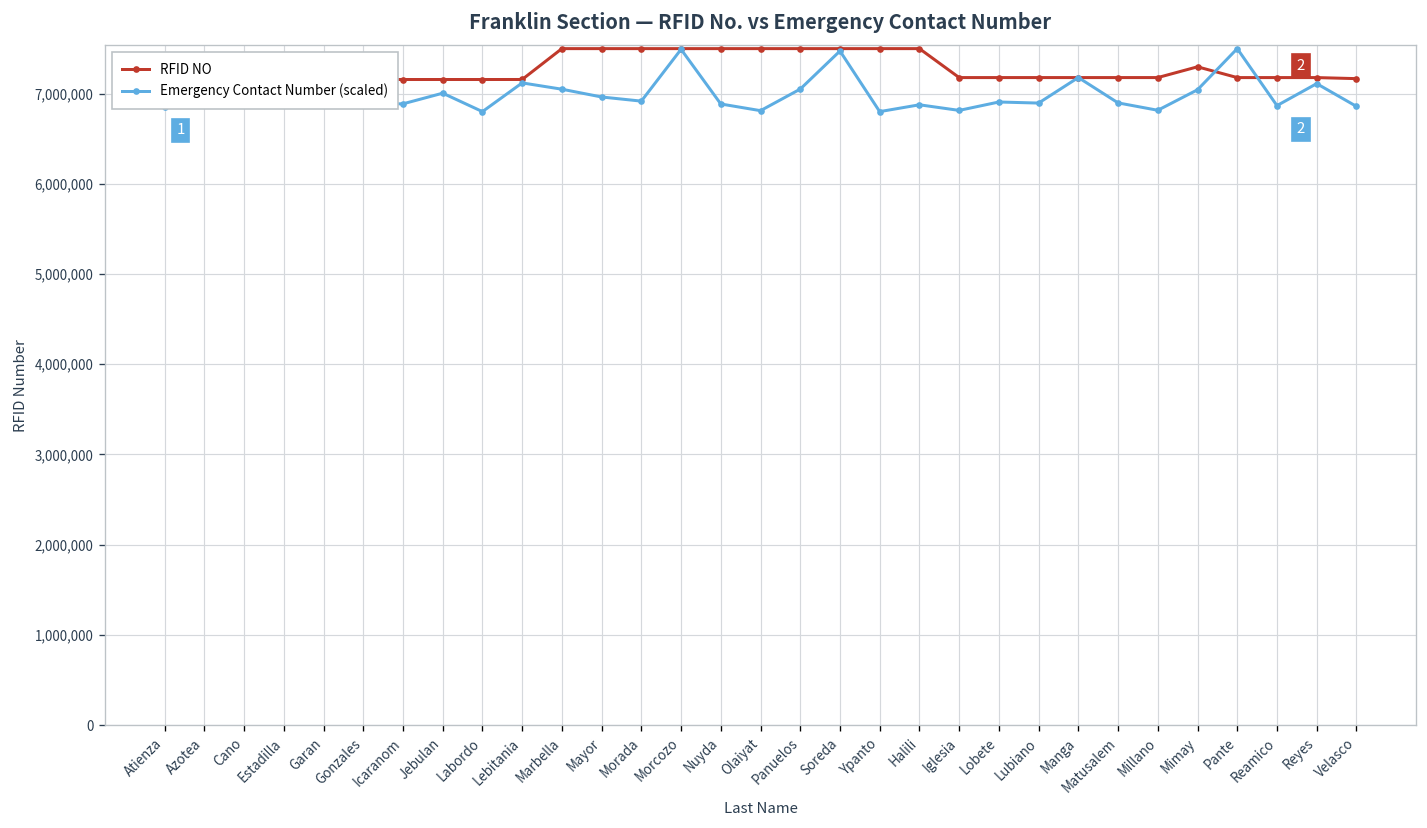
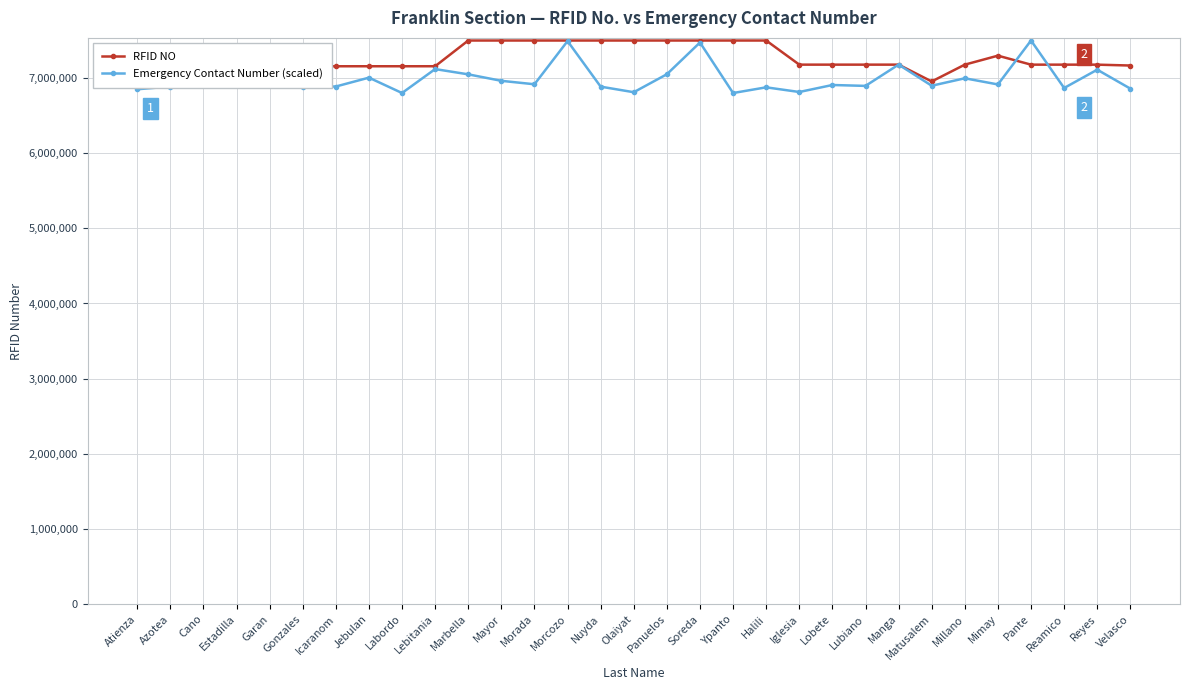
  {
    "RFID NO": {
      "Icaranom": "7,200,000",
      "Jebulan": "7,200,000",
      "Labordo": "7,200,000",
      "Lebitania": "7,200,000",
      "Marbella": "7,500,000",
      "Mayor": "7,500,000",
      "Morada": "7,500,000",
      "Nuyda": "7,500,000",
      "Olaiyat": "7,500,000",
      "Panuelos": "7,500,000",
      "Ypanto": "7,500,000",
      "Halili": "7,500,000",
      "Iglesia": "7,200,000",
      "Lobete": "7,200,000",
      "Lubiano": "7,200,000",
-     "Matusalem": "7,200,000",
+     "Matusalem": "7,000,000",
      "Millano": "7,200,000",
      "Mimay": "7,300,000",
      "Pante": "7,200,000",
      "Reamico": "7,200,000",
      "Velasco": "7,200,000"
    },
    "Emergency Contact Number (scaled)": {
      "Icaranom": "6,900,000",
      "Jebulan": "7,000,000",
      "Labordo": "6,800,000",
      "Lebitania": "7,100,000",
      "Marbella": "7,000,000",
      "Mayor": "7,000,000",
      "Morada": "6,900,000",
      "Nuyda": "6,900,000",
      "Olaiyat": "6,800,000",
      "Panuelos": "7,000,000",
      "Ypanto": "6,800,000",
      "Halili": "6,900,000",
      "Iglesia": "6,800,000",
      "Lobete": "6,900,000",
      "Lubiano": "6,900,000",
      "Matusalem": "6,900,000",
-     "Millano": "6,800,000",
-     "Mimay": "7,000,000",
+     "Millano": "7,000,000",
+     "Mimay": "6,900,000",
      "Pante": "7,500,000",
      "Reyes": "7,100,000",
      "Velasco": "6,900,000"
    }
  }
